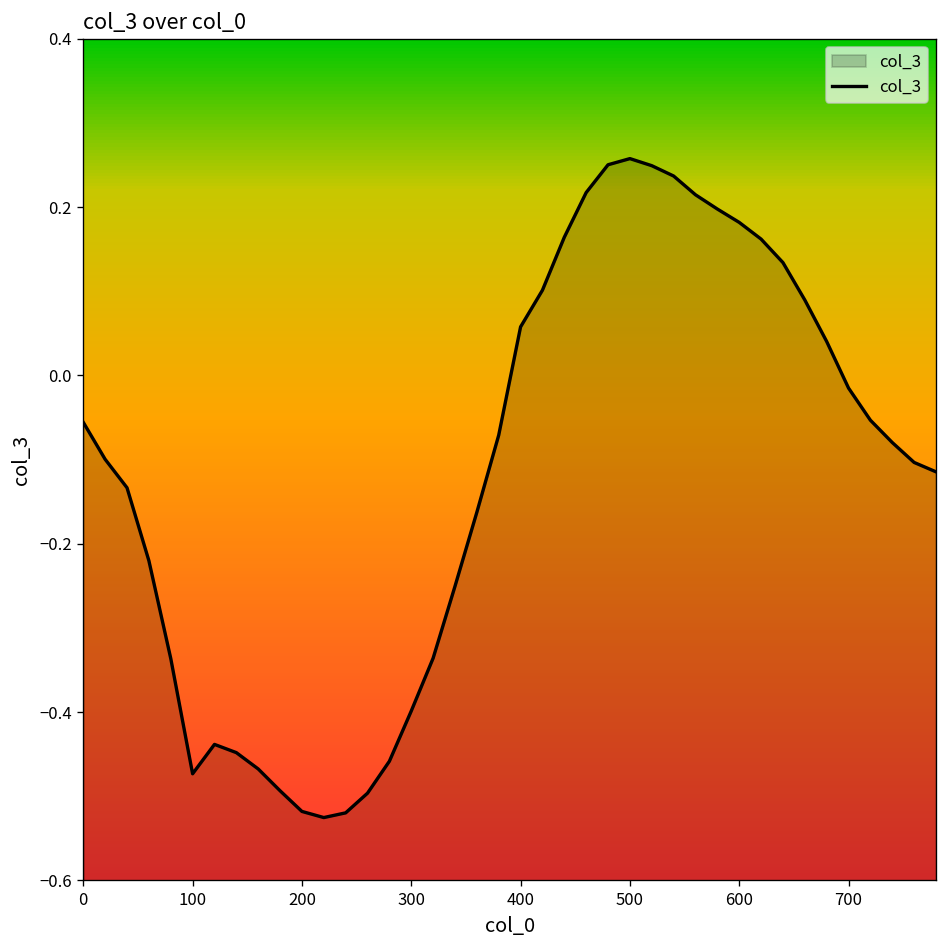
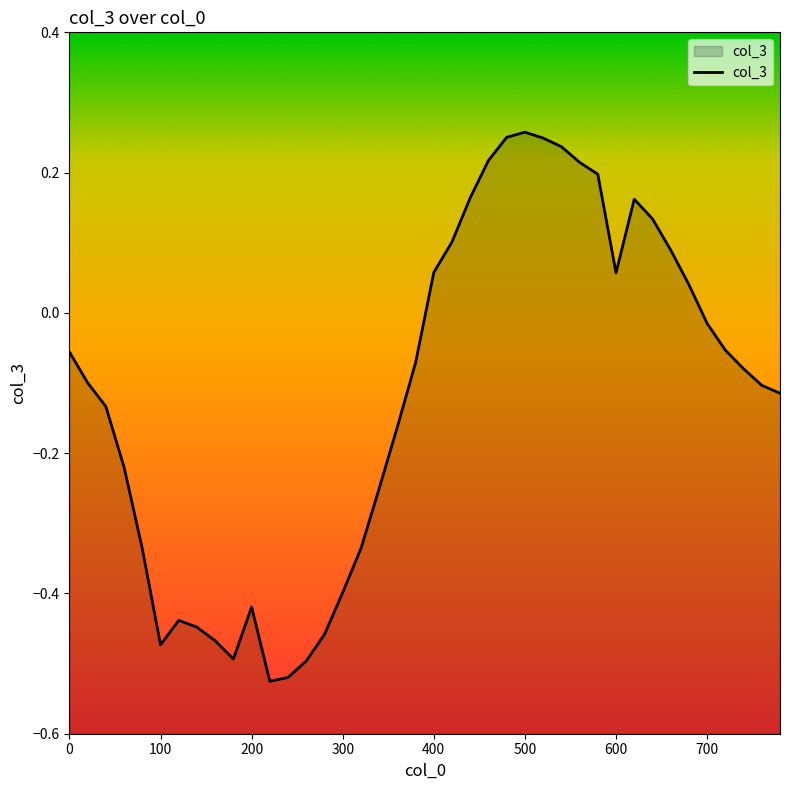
  {
    "0": -0.06,
    "100": -0.47,
-   "200": -0.52,
+   "200": -0.42,
    "300": -0.40,
    "400": 0.06,
    "500": 0.26,
-   "600": 0.18,
+   "600": 0.06,
    "700": -0.01
  }
